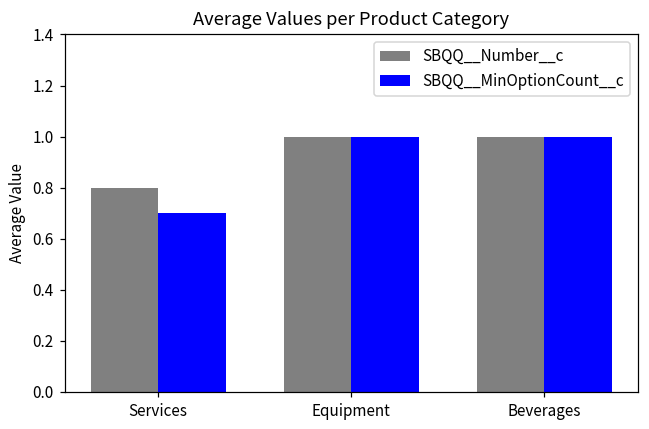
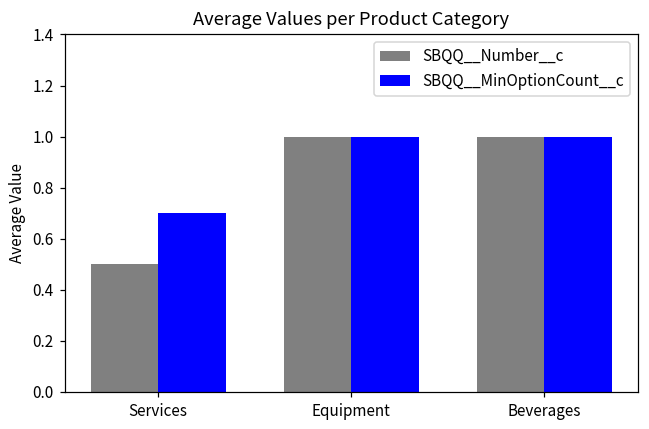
  {
    "SBQQ__Number__c": {
-     "Services": 0.8,
+     "Services": 0.5,
      "Equipment": 1.0,
      "Beverages": 1.0
    },
    "SBQQ__MinOptionCount__c": {
      "Services": 0.7,
      "Equipment": 1.0,
      "Beverages": 1.0
    }
  }
